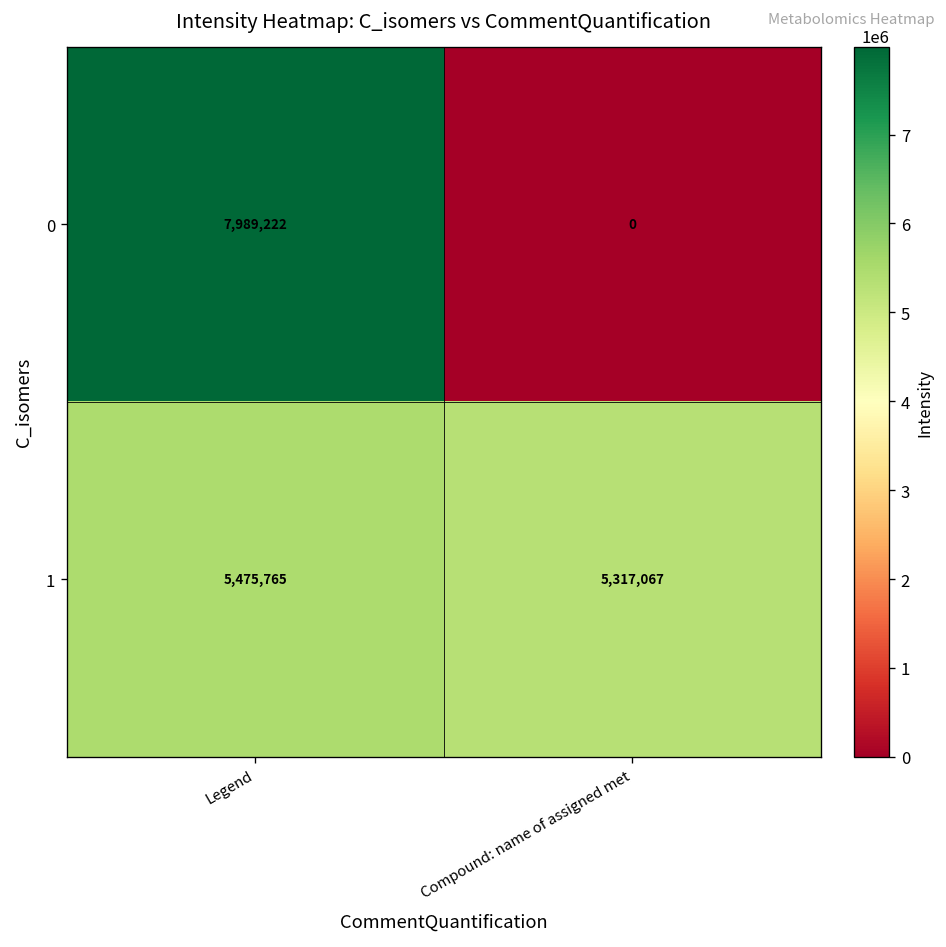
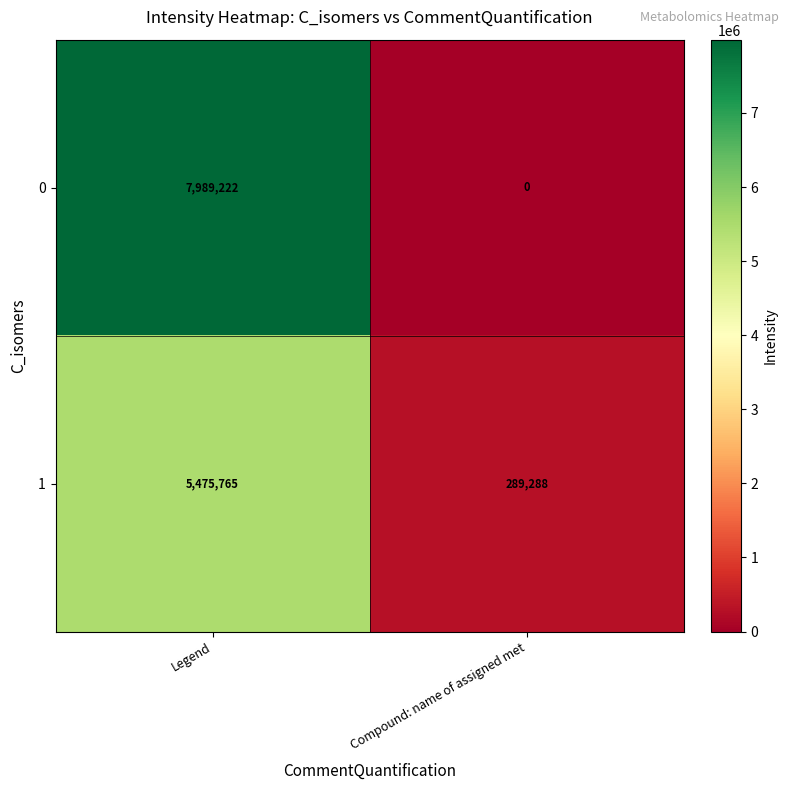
  {
    "0": {
      "Legend": "7,989,222",
      "Compound: name of assigned met": "0"
    },
    "1": {
      "Legend": "5,475,765",
-     "Compound: name of assigned met": "5,317,067"
+     "Compound: name of assigned met": "289,288"
    }
  }
